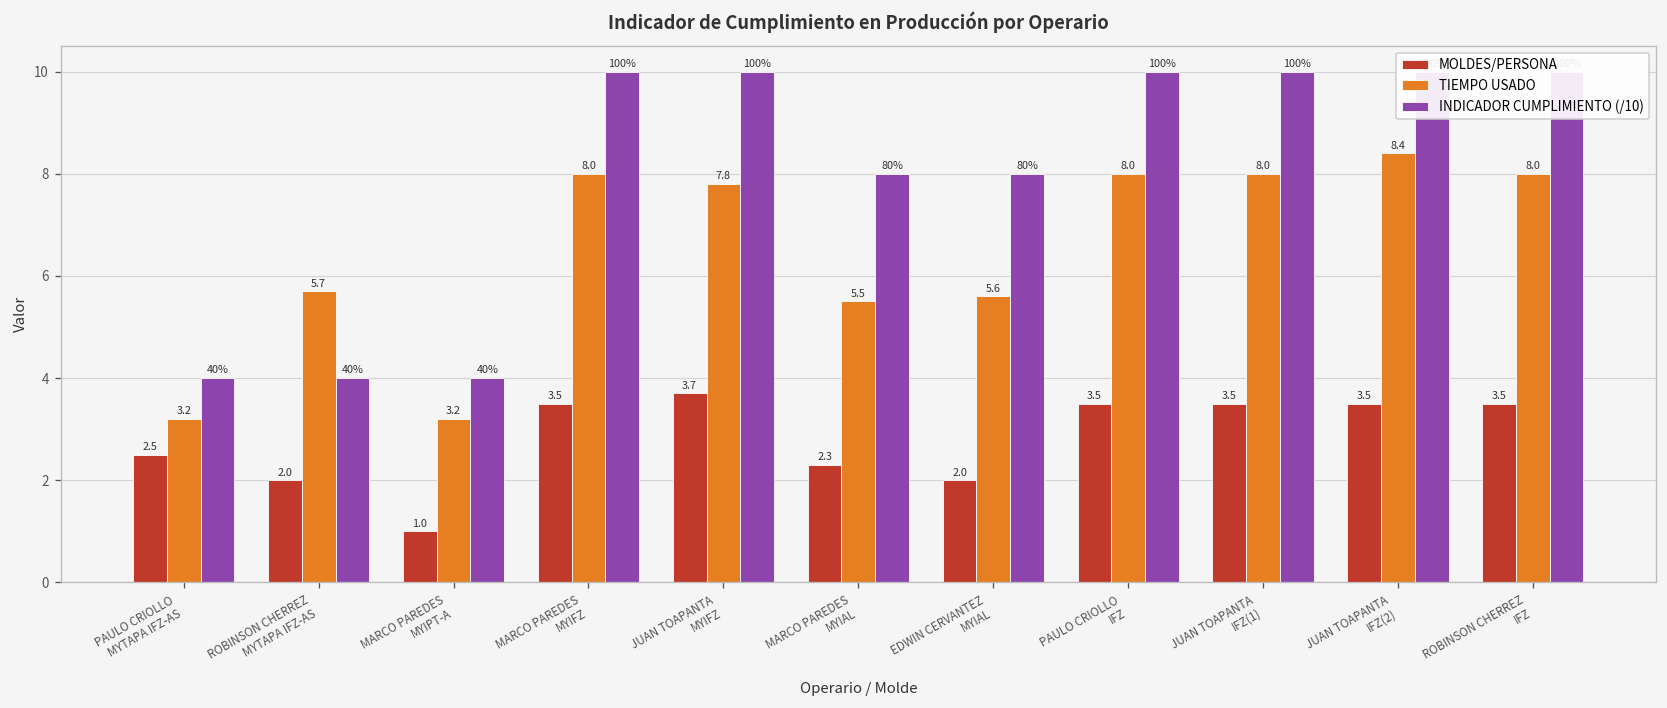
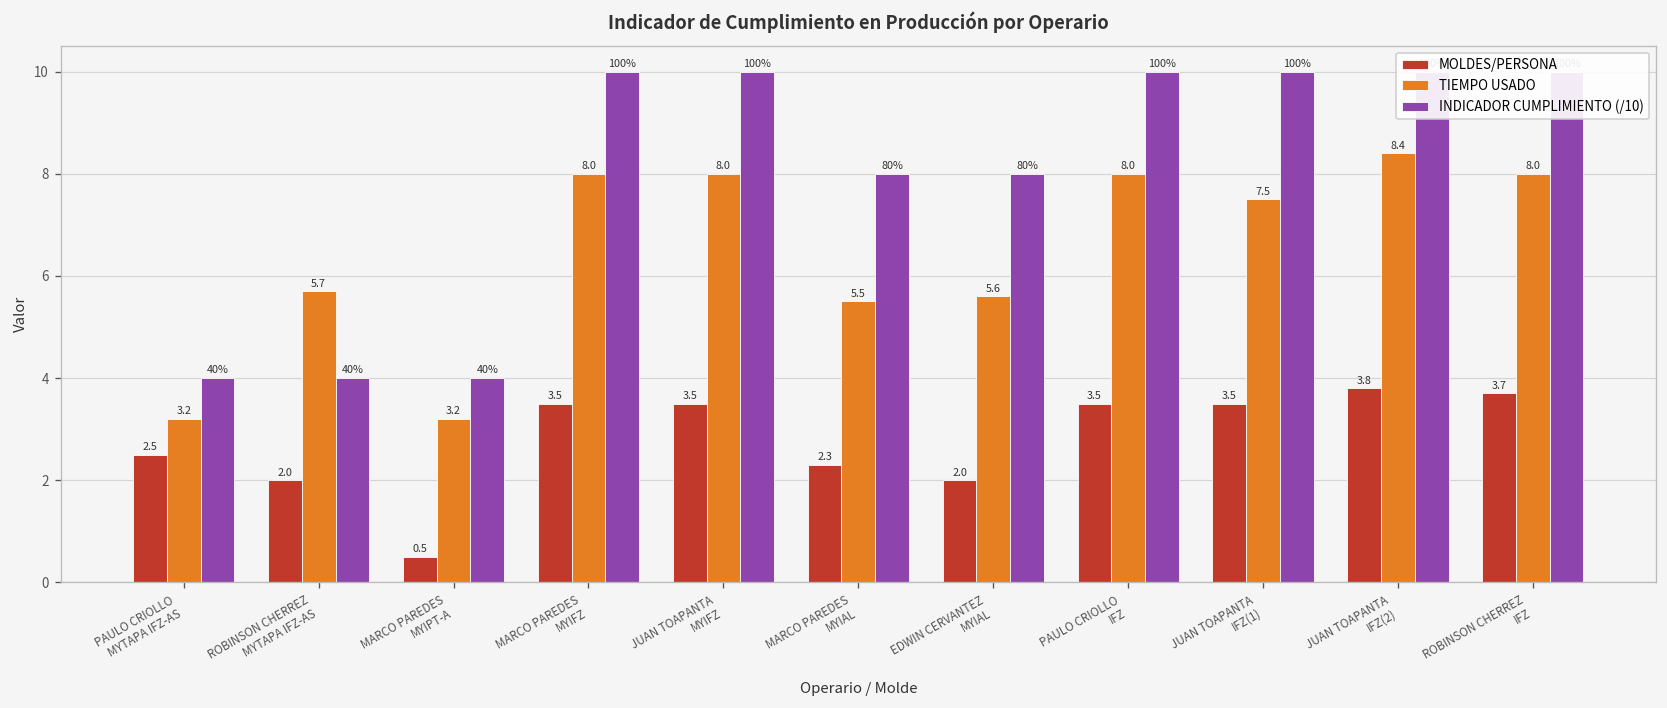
  {
    "MOLDES/PERSONA": {
      "PAULO CRIOLLO MYTAPA IFZ-AS": 2.5,
      "ROBINSON CHERREZ MYTAPA IFZ-AS": 2.0,
-     "MARCO PAREDES MYIPT-A": 1.0,
+     "MARCO PAREDES MYIPT-A": 0.5,
      "MARCO PAREDES MYIFZ": 3.5,
-     "JUAN TOAPANTA MYIFZ": 3.7,
+     "JUAN TOAPANTA MYIFZ": 3.5,
      "MARCO PAREDES MYIAL": 2.3,
      "EDWIN CERVANTEZ MYIAL": 2.0,
      "PAULO CRIOLLO IFZ": 3.5,
      "JUAN TOAPANTA IFZ(1)": 3.5,
-     "JUAN TOAPANTA IFZ(2)": 3.5,
-     "ROBINSON CHERREZ IFZ": 3.5
+     "JUAN TOAPANTA IFZ(2)": 3.8,
+     "ROBINSON CHERREZ IFZ": 3.7
    },
    "TIEMPO USADO": {
      "PAULO CRIOLLO MYTAPA IFZ-AS": 3.2,
      "ROBINSON CHERREZ MYTAPA IFZ-AS": 5.7,
      "MARCO PAREDES MYIPT-A": 3.2,
      "MARCO PAREDES MYIFZ": 8.0,
-     "JUAN TOAPANTA MYIFZ": 7.8,
+     "JUAN TOAPANTA MYIFZ": 8.0,
      "MARCO PAREDES MYIAL": 5.5,
      "EDWIN CERVANTEZ MYIAL": 5.6,
      "PAULO CRIOLLO IFZ": 8.0,
-     "JUAN TOAPANTA IFZ(1)": 8.0,
+     "JUAN TOAPANTA IFZ(1)": 7.5,
      "JUAN TOAPANTA IFZ(2)": 8.4,
      "ROBINSON CHERREZ IFZ": 8.0
    }
  }
